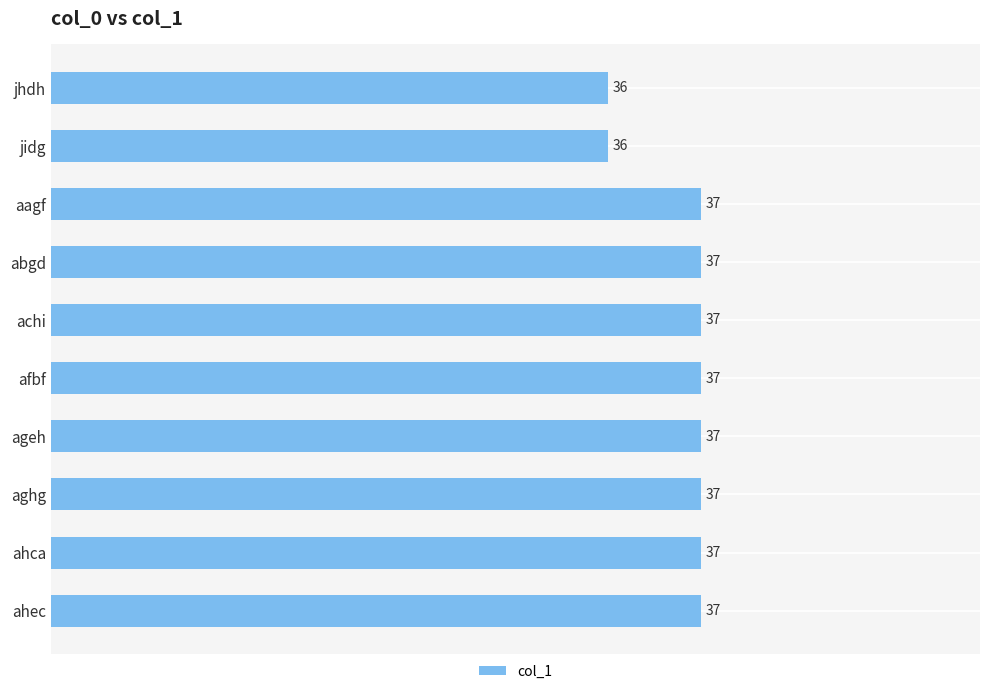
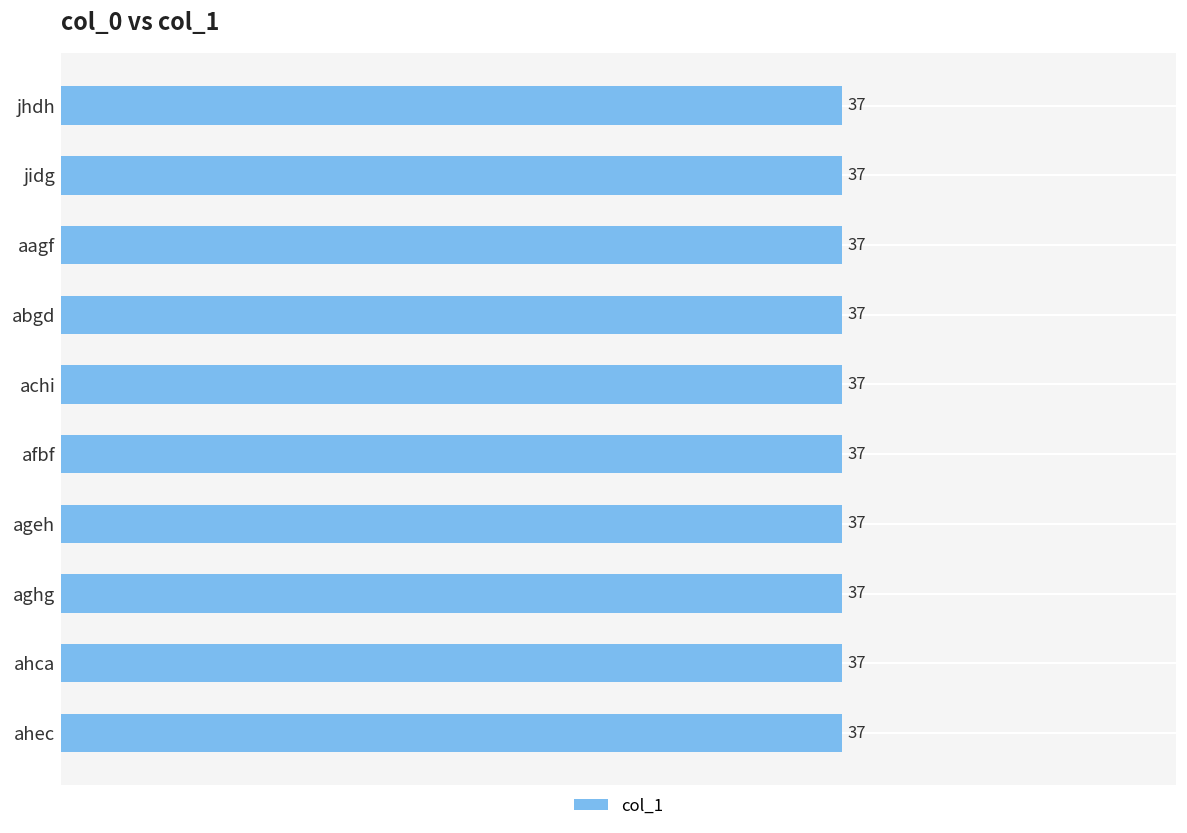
  {
-   "jhdh": 36,
-   "jidg": 36,
+   "jhdh": 37,
+   "jidg": 37,
    "aagf": 37,
    "abgd": 37,
    "achi": 37,
    "afbf": 37,
    "ageh": 37,
    "aghg": 37,
    "ahca": 37,
    "ahec": 37
  }
